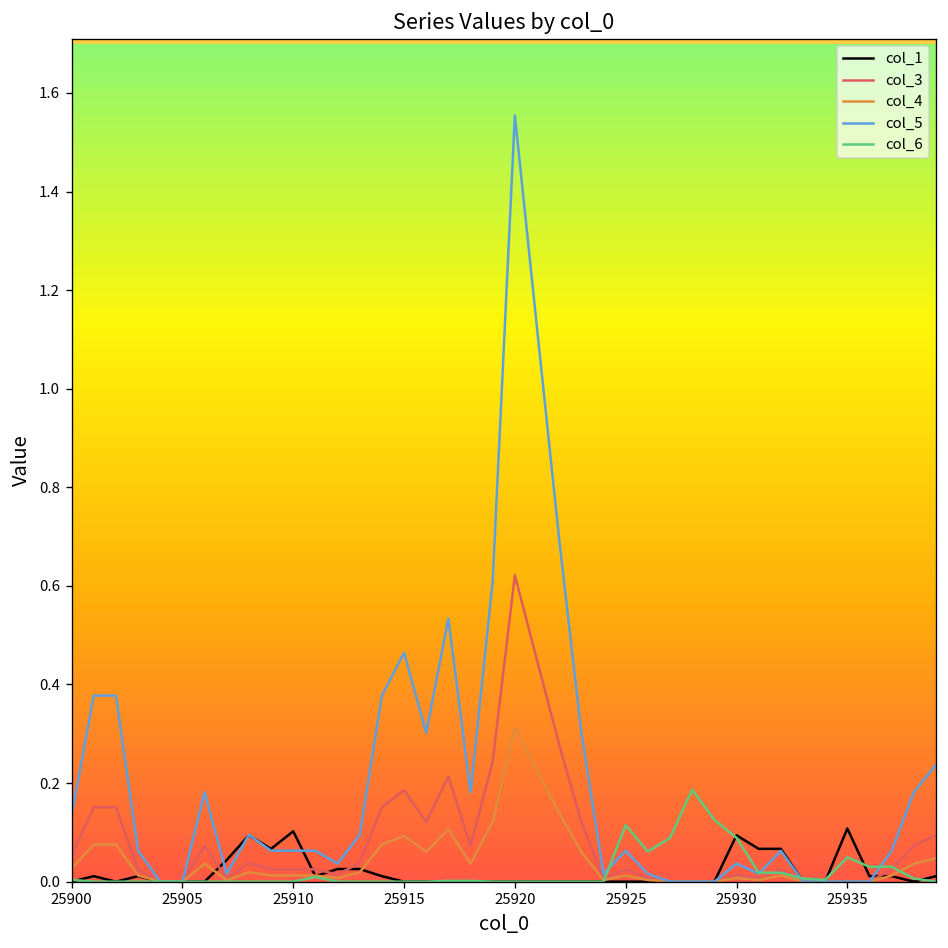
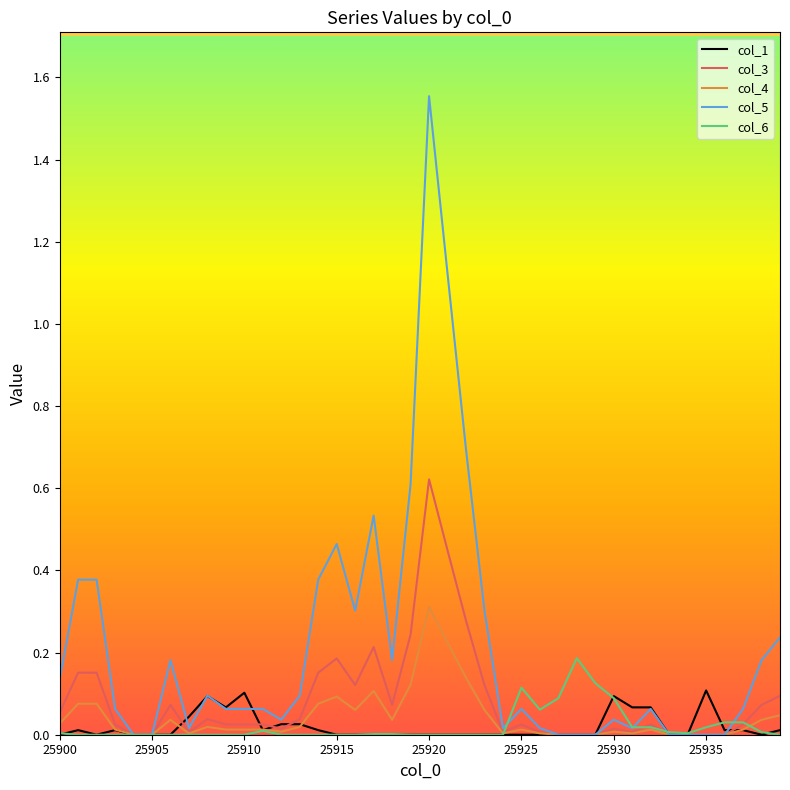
  {
    "col_1": {
      "25910": 0.10,
      "25925": 0.00,
      "25935": 0.11
    },
    "col_5": {
      "25900": 0.13,
      "25910": 0.06,
      "25915": 0.46,
      "25920": 1.55,
      "25925": 0.06,
      "25930": 0.04
    },
    "col_6": {
      "25910": 0.00,
      "25925": 0.11,
-     "25935": 0.05
+     "25935": 0.02
    }
  }
